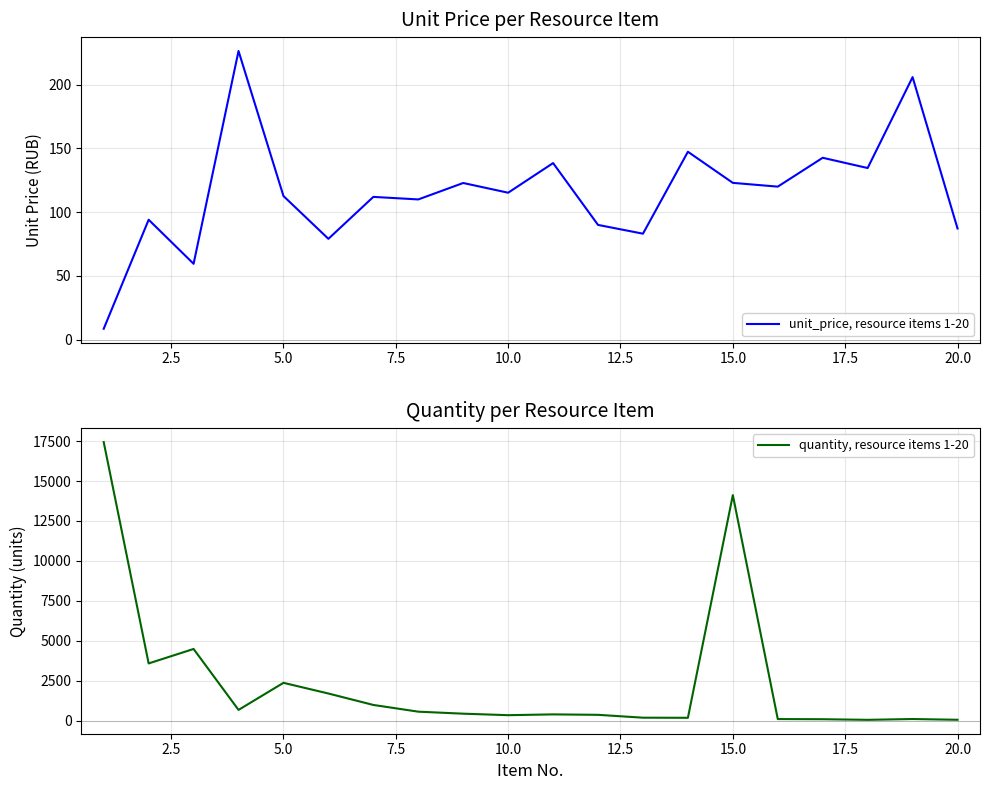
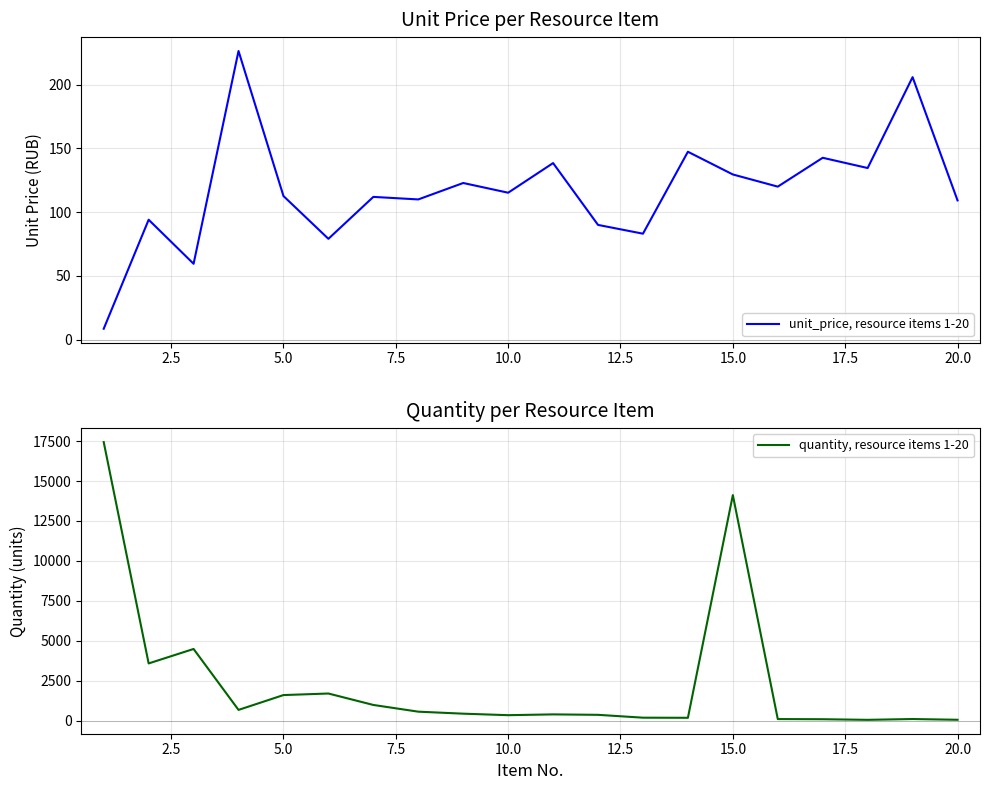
  {
    "Unit Price per Resource Item": {
      "5.0": 113,
      "10.0": 115,
-     "15.0": 123,
-     "20.0": 87
+     "15.0": 130,
+     "20.0": 109
    },
    "Quantity per Resource Item": {
-     "5.0": 2400,
+     "5.0": 1600,
      "10.0": 400,
      "15.0": 14100,
      "20.0": 100
    }
  }
